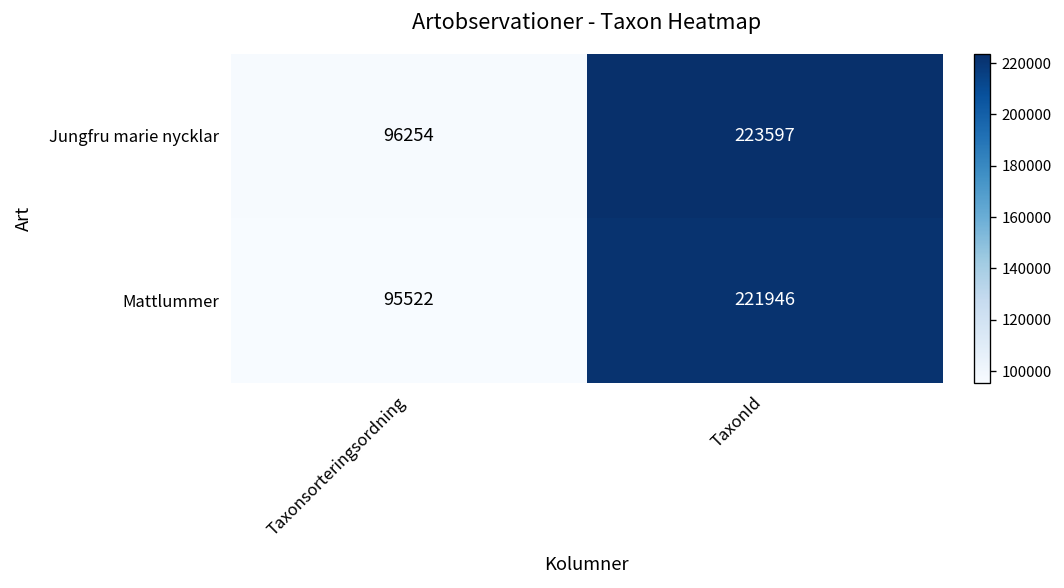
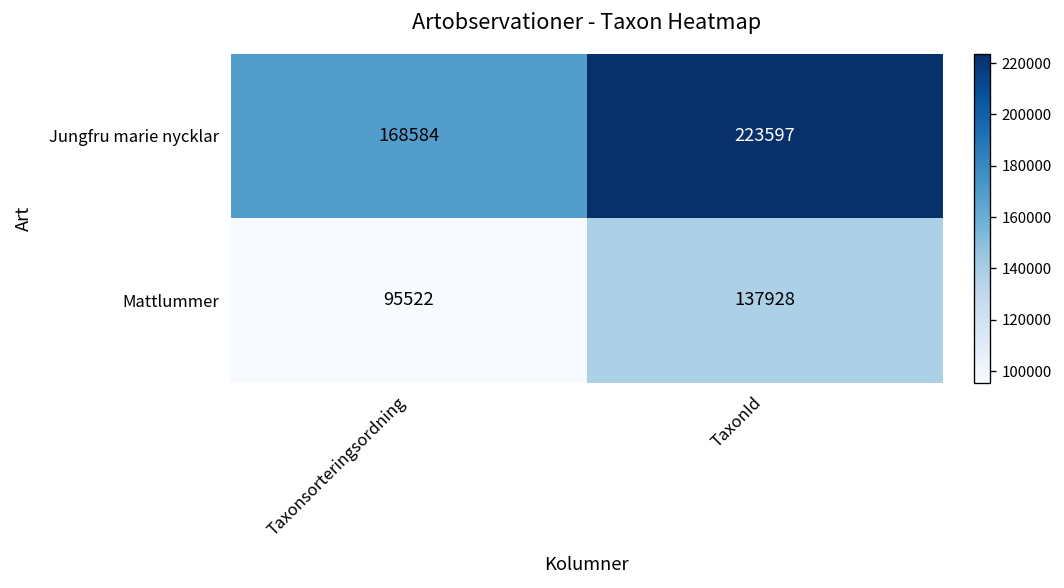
  {
    "Jungfru marie nycklar": {
-     "Taxonsorteringsordning": 96254,
+     "Taxonsorteringsordning": 168584,
      "TaxonId": 223597
    },
    "Mattlummer": {
      "Taxonsorteringsordning": 95522,
-     "TaxonId": 221946
+     "TaxonId": 137928
    }
  }
